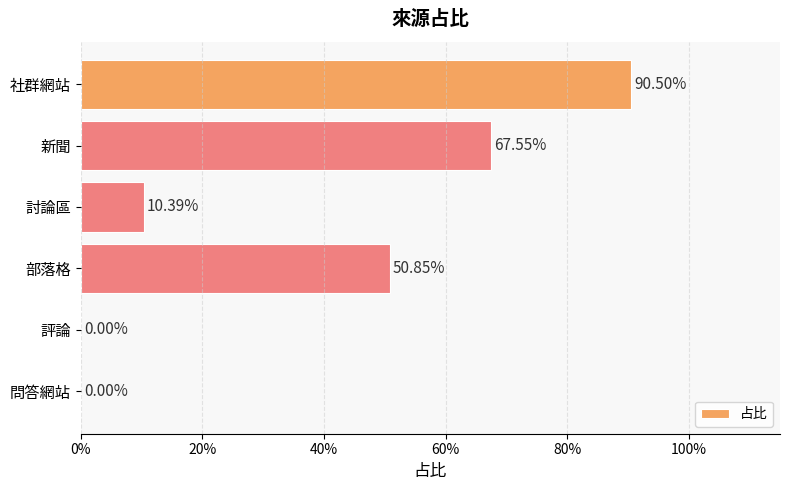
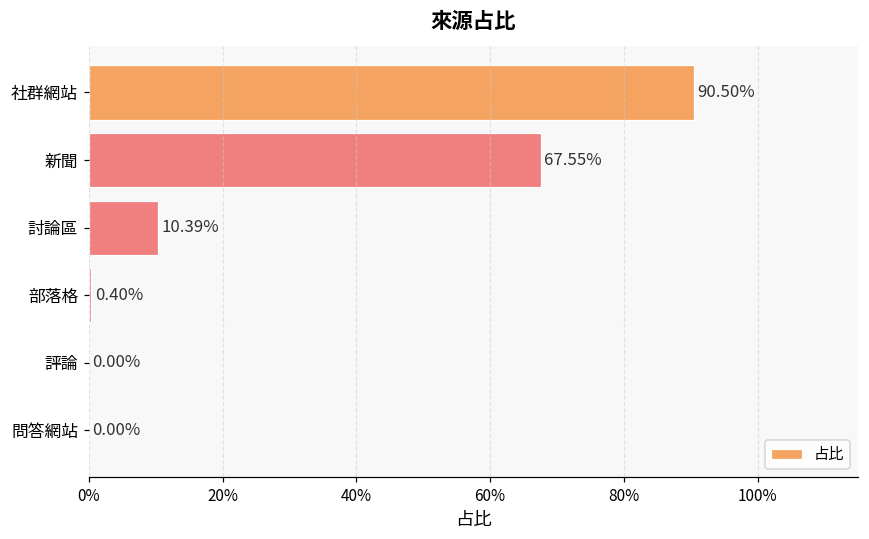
  {
    "社群網站": "90.50%",
    "新聞": "67.55%",
    "討論區": "10.39%",
-   "部落格": "50.85%",
+   "部落格": "0.40%",
    "評論": "0.00%",
    "問答網站": "0.00%"
  }
